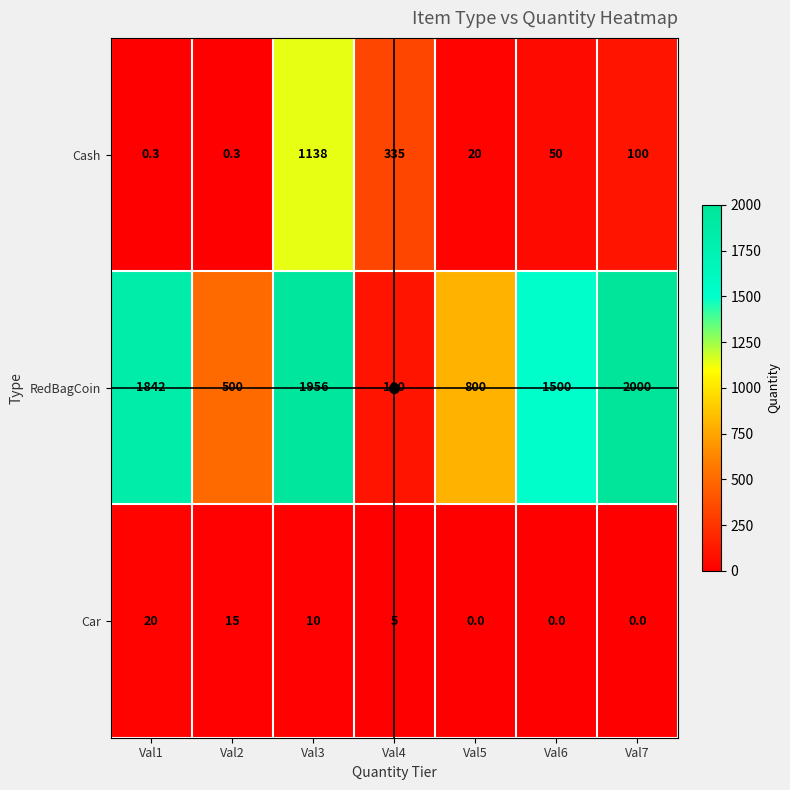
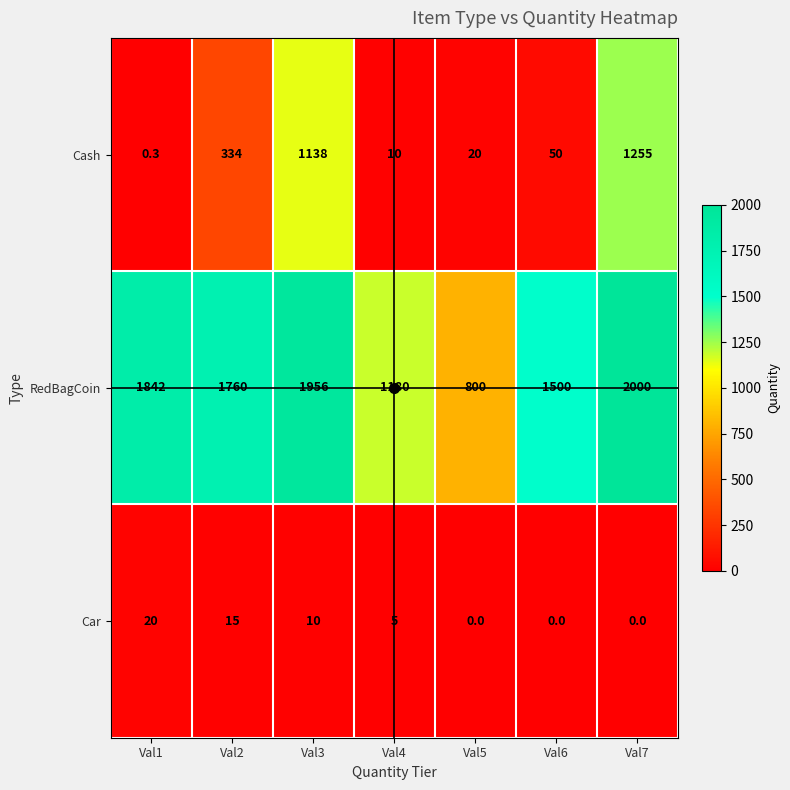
  {
    "Cash": {
      "Val1": 0.3,
-     "Val2": 0.3,
+     "Val2": 334,
      "Val3": 1138,
-     "Val4": 335,
+     "Val4": 10,
      "Val5": 20,
      "Val6": 50,
-     "Val7": 100
+     "Val7": 1255
    },
    "RedBagCoin": {
      "Val1": 1842,
-     "Val2": 500,
+     "Val2": 1760,
      "Val3": 1956,
-     "Val4": 100,
+     "Val4": 1180,
      "Val5": 800,
      "Val6": 1500,
      "Val7": 2000
    },
    "Car": {
      "Val1": 20,
      "Val2": 15,
      "Val3": 10,
      "Val4": 5,
      "Val5": 0.0,
      "Val6": 0.0,
      "Val7": 0.0
    }
  }
